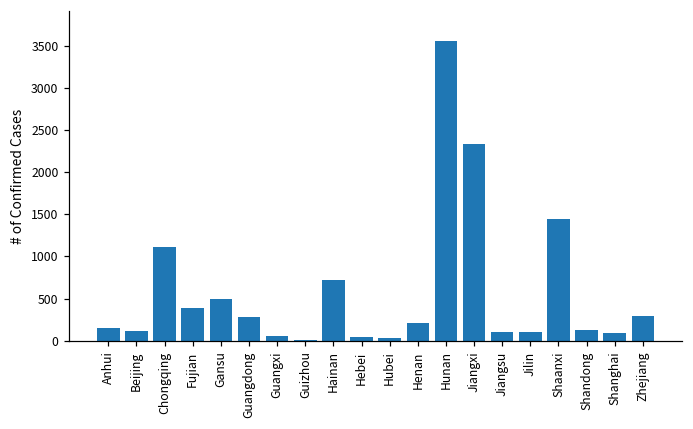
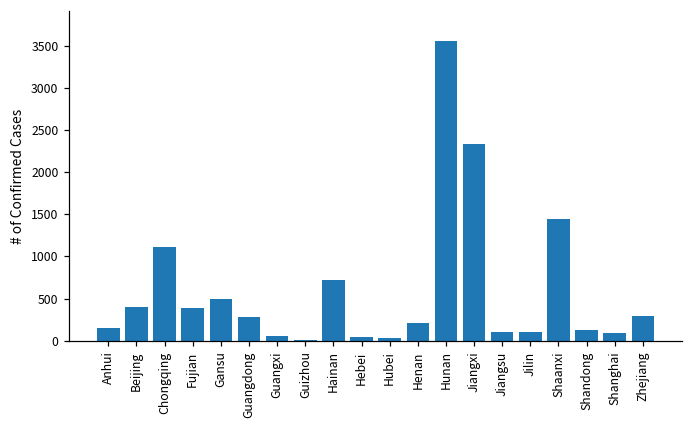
  {
    "Anhui": 200,
-   "Beijing": 100,
+   "Beijing": 400,
    "Chongqing": 1100,
    "Fujian": 400,
    "Gansu": 500,
    "Guangdong": 300,
    "Guangxi": 100,
    "Hainan": 700,
    "Hebei": 0,
    "Hubei": 0,
    "Henan": 200,
    "Hunan": 3600,
    "Jiangxi": 2300,
    "Jiangsu": 100,
    "Jilin": 100,
    "Shaanxi": 1400,
    "Shandong": 100,
    "Shanghai": 100,
    "Zhejiang": 300
  }
